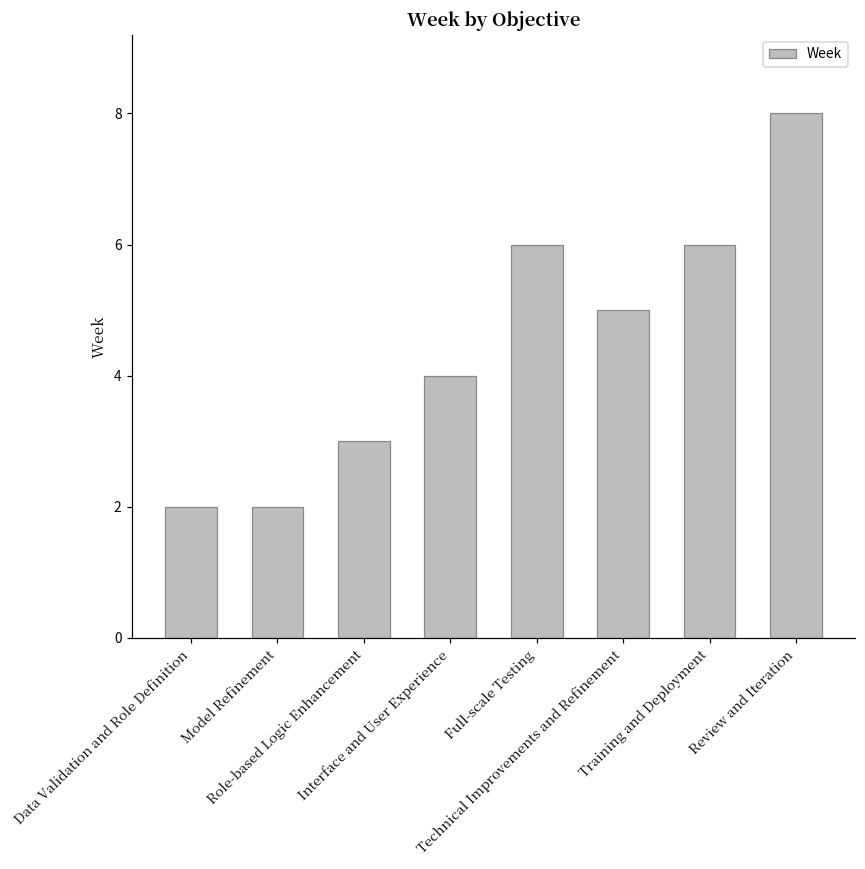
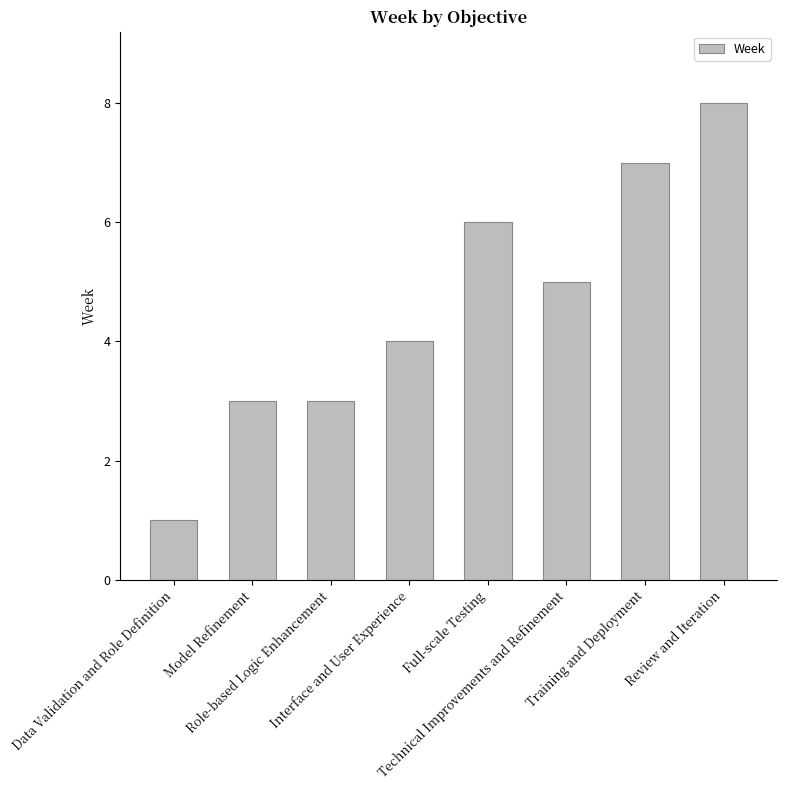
  {
-   "Data Validation and Role Definition": 2,
-   "Model Refinement": 2,
+   "Data Validation and Role Definition": 1,
+   "Model Refinement": 3,
    "Role-based Logic Enhancement": 3,
    "Interface and User Experience": 4,
    "Full-scale Testing": 6,
    "Technical Improvements and Refinement": 5,
-   "Training and Deployment": 6,
+   "Training and Deployment": 7,
    "Review and Iteration": 8
  }
